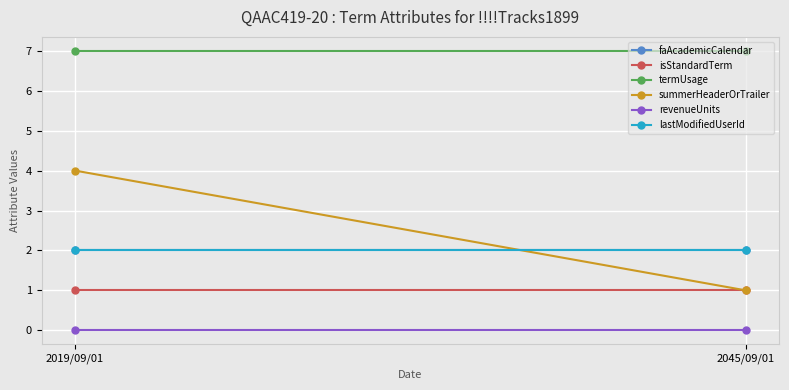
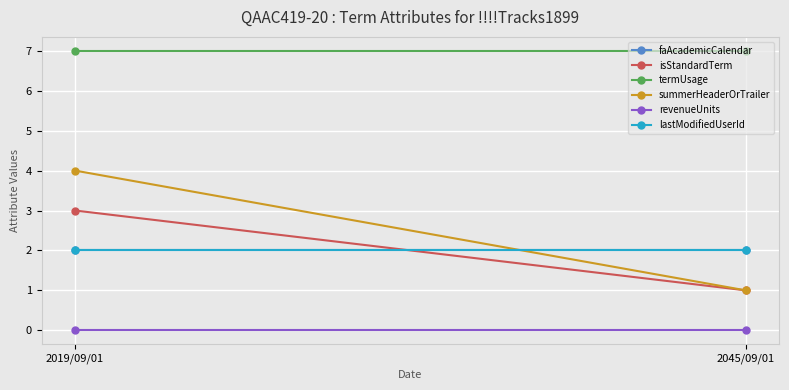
  {
    "lastModifiedUserId": {
      "2019/09/01": 2,
      "2045/09/01": 2
    },
    "isStandardTerm": {
-     "2019/09/01": 1
+     "2019/09/01": 3
    },
    "termUsage": {
      "2019/09/01": 7
    },
    "summerHeaderOrTrailer": {
      "2019/09/01": 4
    },
    "revenueUnits": {
      "2019/09/01": 0,
      "2045/09/01": 0
    }
  }
